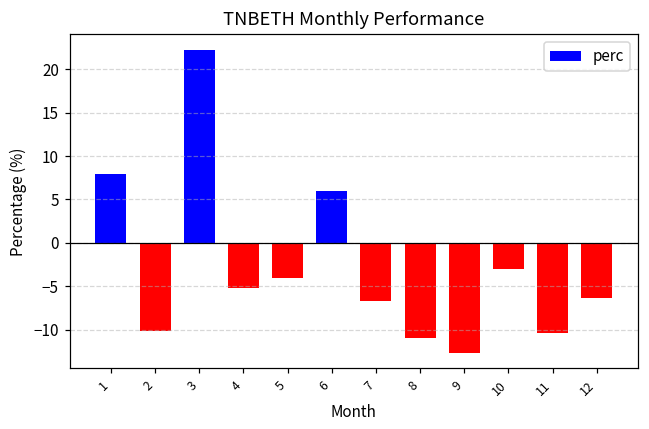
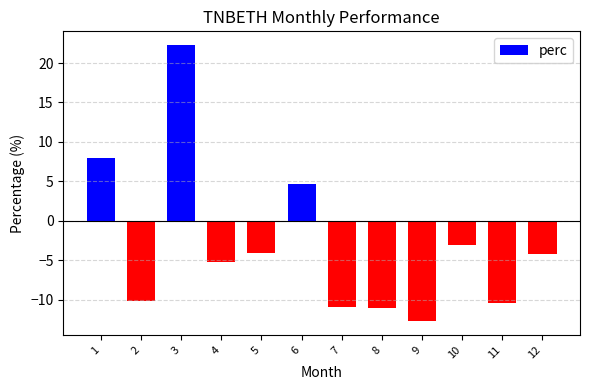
  {
    "1": 8,
    "2": -10,
    "3": 22,
    "4": -5,
    "5": -4,
-   "6": 6,
-   "7": -7,
+   "6": 5,
+   "7": -11,
    "8": -11,
    "9": -13,
    "10": -3,
    "11": -10,
-   "12": -6
+   "12": -4
  }
